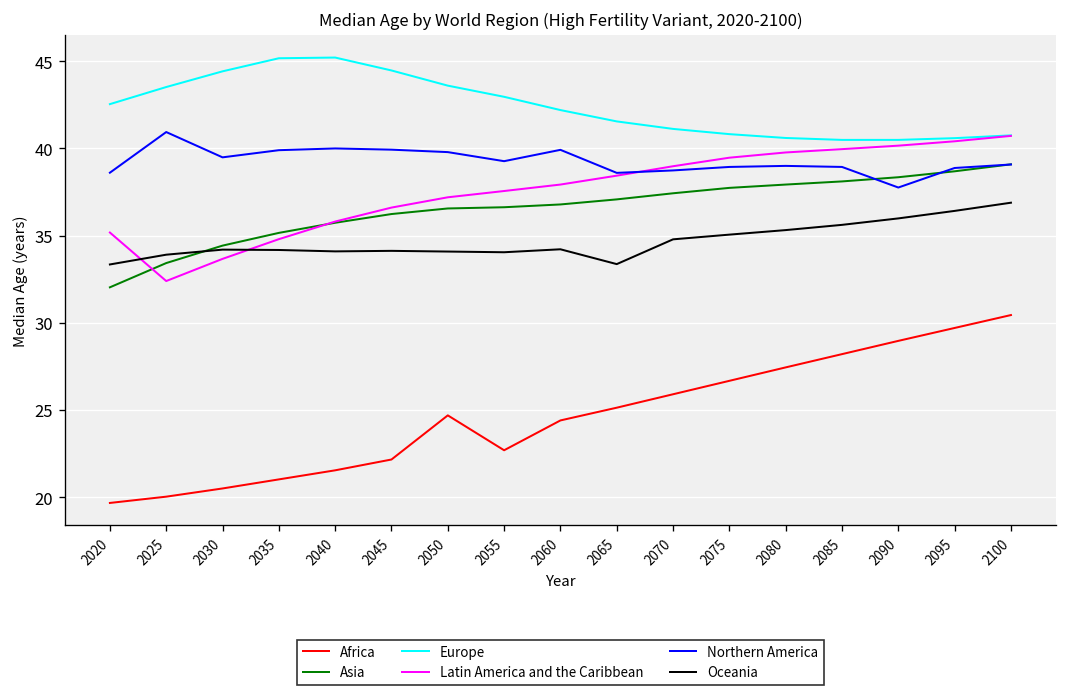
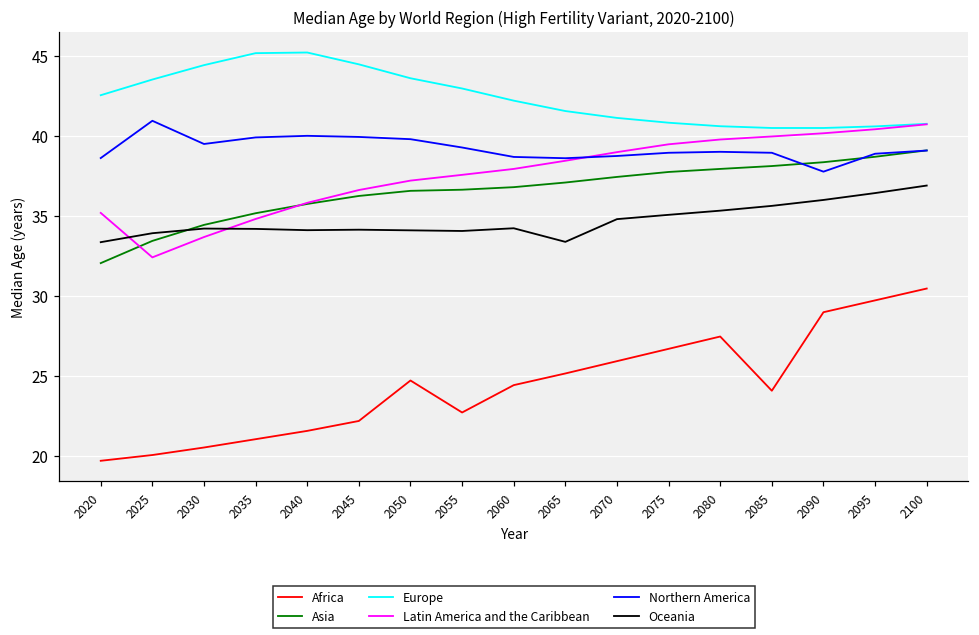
  {
    "Africa": {
      "2020": 19.7,
      "2025": 20.0,
      "2030": 20.5,
      "2035": 21.0,
      "2040": 21.6,
      "2045": 22.2,
      "2050": 24.7,
      "2055": 22.7,
      "2060": 24.4,
      "2065": 25.1,
      "2070": 25.9,
      "2075": 26.7,
      "2080": 27.5,
-     "2085": 28.2,
+     "2085": 24.1,
      "2090": 29.0,
      "2095": 29.7,
      "2100": 30.5
    },
    "Asia": {
      "2020": 32.0,
      "2025": 33.4,
      "2030": 34.4,
      "2035": 35.2,
      "2045": 36.2,
      "2050": 36.6,
      "2055": 36.6,
      "2060": 36.8,
      "2065": 37.1,
      "2070": 37.4,
      "2075": 37.7,
      "2080": 37.9,
      "2085": 38.1,
      "2090": 38.4,
      "2095": 38.7
    },
    "Europe": {
      "2020": 42.5,
      "2025": 43.5,
      "2030": 44.4,
      "2035": 45.2,
      "2040": 45.2,
      "2045": 44.5,
      "2050": 43.6,
      "2055": 43.0,
      "2060": 42.2,
      "2065": 41.6,
      "2070": 41.1,
      "2075": 40.8,
      "2080": 40.6,
      "2085": 40.5,
      "2090": 40.5,
      "2095": 40.6
    },
    "Latin America and the Caribbean": {
      "2020": 35.2,
      "2025": 32.4,
      "2030": 33.7,
      "2035": 34.8,
      "2045": 36.6,
      "2050": 37.2,
      "2055": 37.6,
      "2060": 37.9,
      "2070": 39.0,
      "2075": 39.5,
      "2080": 39.8,
      "2085": 40.0,
      "2090": 40.2,
      "2095": 40.4
    },
    "Northern America": {
      "2020": 38.6,
      "2025": 40.9,
      "2030": 39.5,
      "2035": 39.9,
      "2040": 40.0,
      "2045": 39.9,
      "2050": 39.8,
      "2055": 39.3,
-     "2060": 39.9,
+     "2060": 38.7,
      "2070": 38.7,
      "2075": 38.9,
      "2080": 39.0,
      "2085": 38.9,
      "2090": 37.8,
      "2095": 38.9
    },
    "Oceania": {
      "2020": 33.4,
      "2025": 33.9,
      "2030": 34.2,
      "2035": 34.2,
      "2040": 34.1,
      "2045": 34.1,
      "2050": 34.1,
      "2055": 34.1,
      "2060": 34.2,
      "2065": 33.4,
      "2070": 34.8,
      "2075": 35.1,
      "2080": 35.3,
      "2085": 35.6,
      "2090": 36.0,
      "2095": 36.4,
      "2100": 36.9
    }
  }
